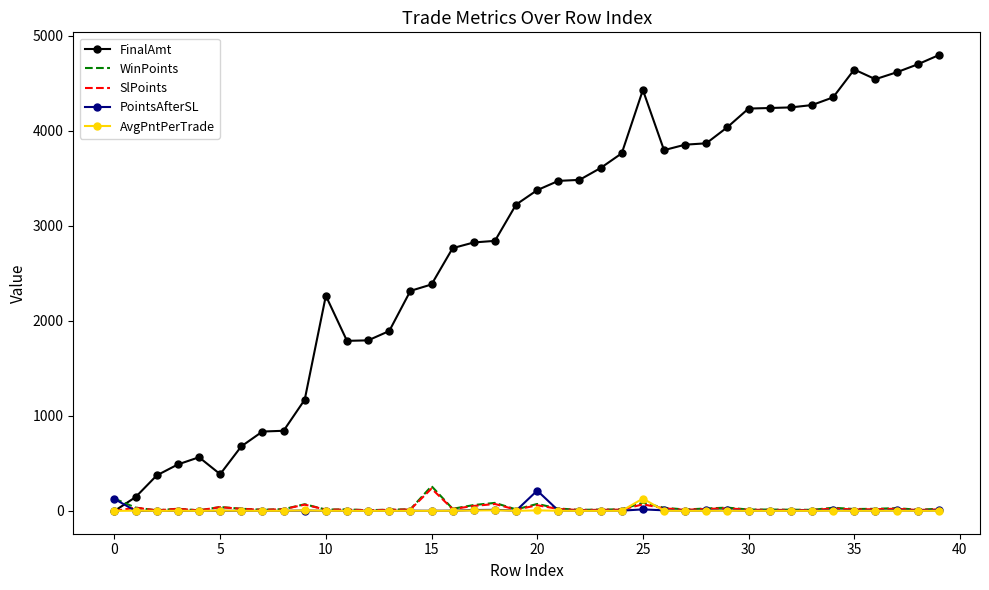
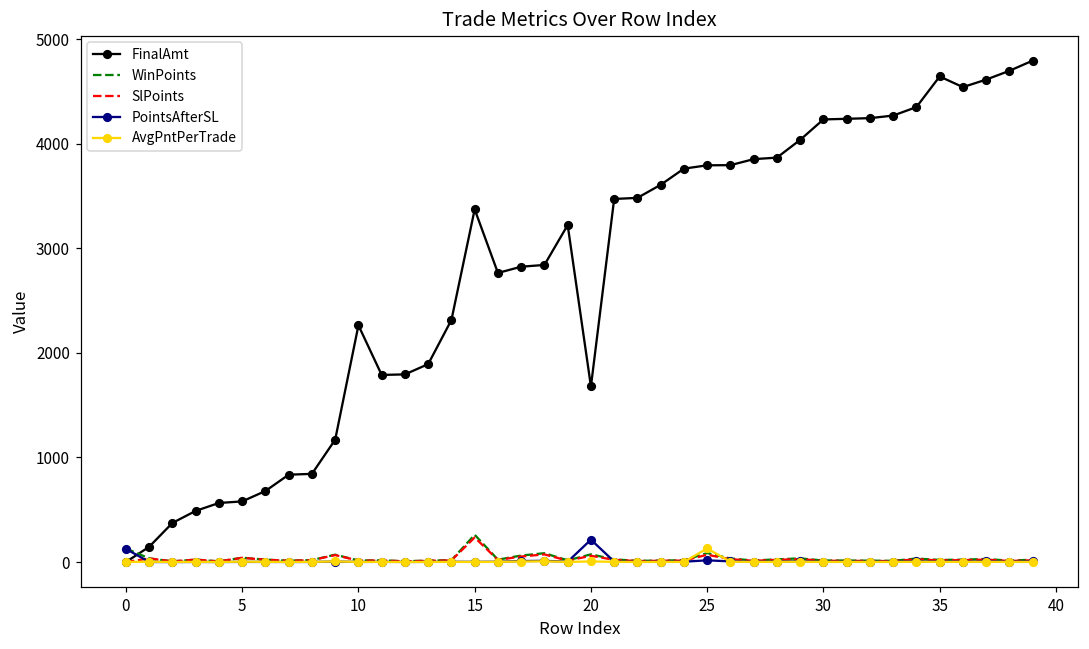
  {
    "FinalAmt": {
-     "5": 400,
+     "5": 600,
      "10": 2300,
-     "15": 2400,
-     "20": 3400,
-     "25": 4400,
+     "15": 3400,
+     "20": 1700,
+     "25": 3800,
      "30": 4200,
      "35": 4600
    },
    "PointsAfterSL": {
      "20": 200,
      "25": 0
    },
    "AvgPntPerTrade": {
      "20": 0,
      "25": 100
    }
  }
